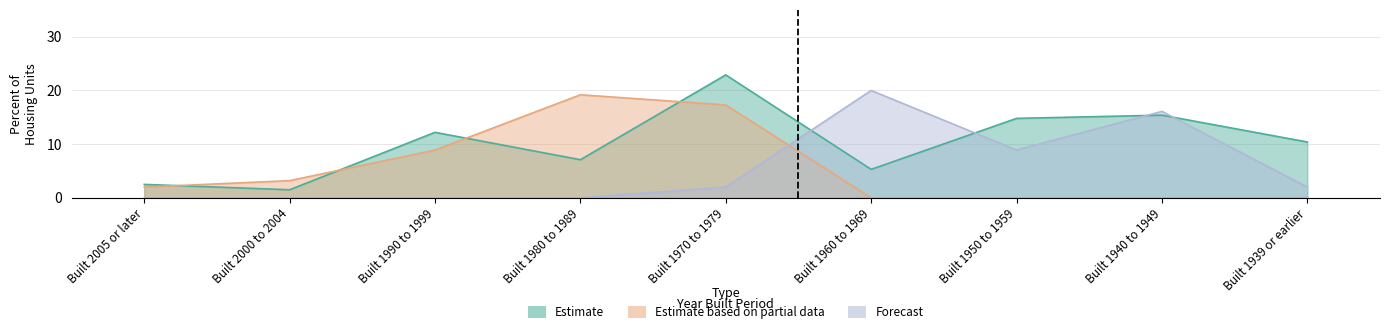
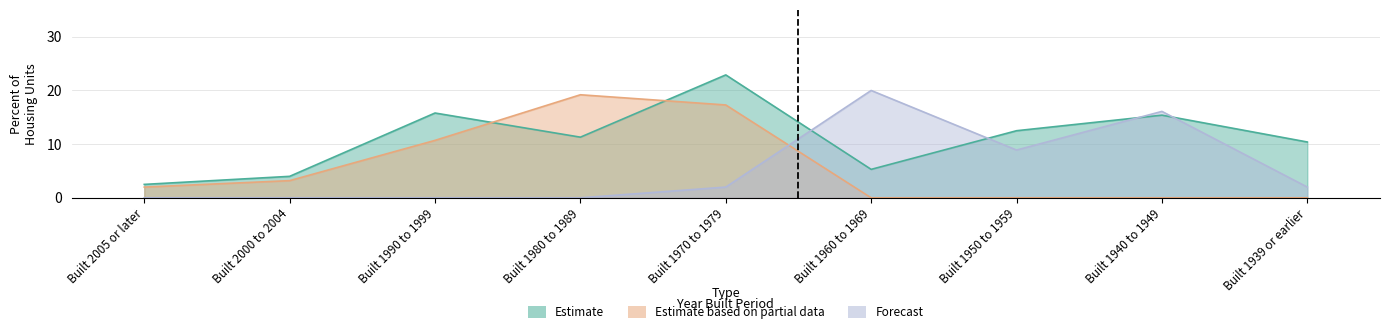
  {
    "Estimate": {
      "Built 2005 or later": 3,
-     "Built 2000 to 2004": 2,
-     "Built 1990 to 1999": 12,
-     "Built 1980 to 1989": 7,
+     "Built 2000 to 2004": 4,
+     "Built 1990 to 1999": 16,
+     "Built 1980 to 1989": 11,
      "Built 1970 to 1979": 23,
      "Built 1960 to 1969": 5,
-     "Built 1950 to 1959": 15,
+     "Built 1950 to 1959": 13,
      "Built 1940 to 1949": 15,
      "Built 1939 or earlier": 10
    },
    "Estimate based on partial data": {
      "Built 2005 or later": 2,
      "Built 2000 to 2004": 3,
-     "Built 1990 to 1999": 9,
+     "Built 1990 to 1999": 11,
      "Built 1980 to 1989": 19,
      "Built 1970 to 1979": 17,
      "Built 1960 to 1969": 0,
      "Built 1950 to 1959": 0,
      "Built 1940 to 1949": 0,
      "Built 1939 or earlier": 0
    },
    "Forecast": {
      "Built 2005 or later": 0,
      "Built 2000 to 2004": 0,
      "Built 1990 to 1999": 0,
      "Built 1980 to 1989": 0,
      "Built 1970 to 1979": 2,
      "Built 1960 to 1969": 20,
      "Built 1950 to 1959": 9,
      "Built 1940 to 1949": 16,
      "Built 1939 or earlier": 2
    }
  }
